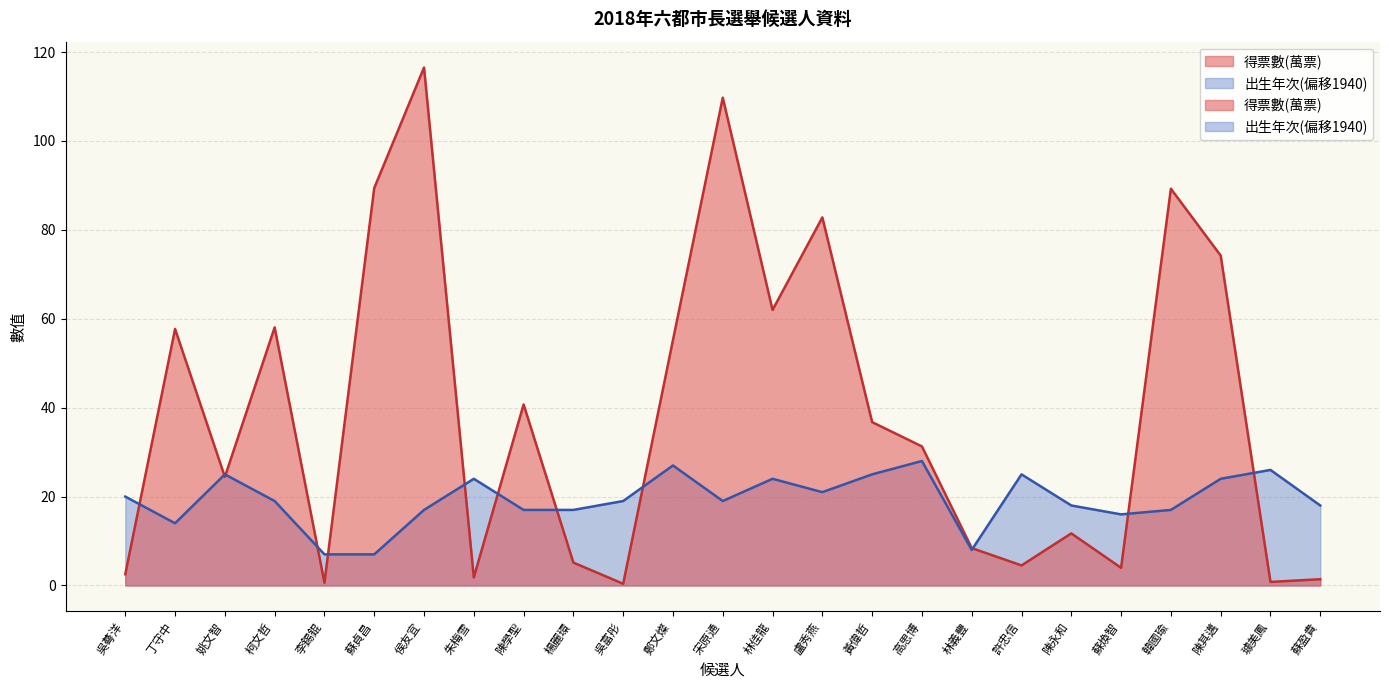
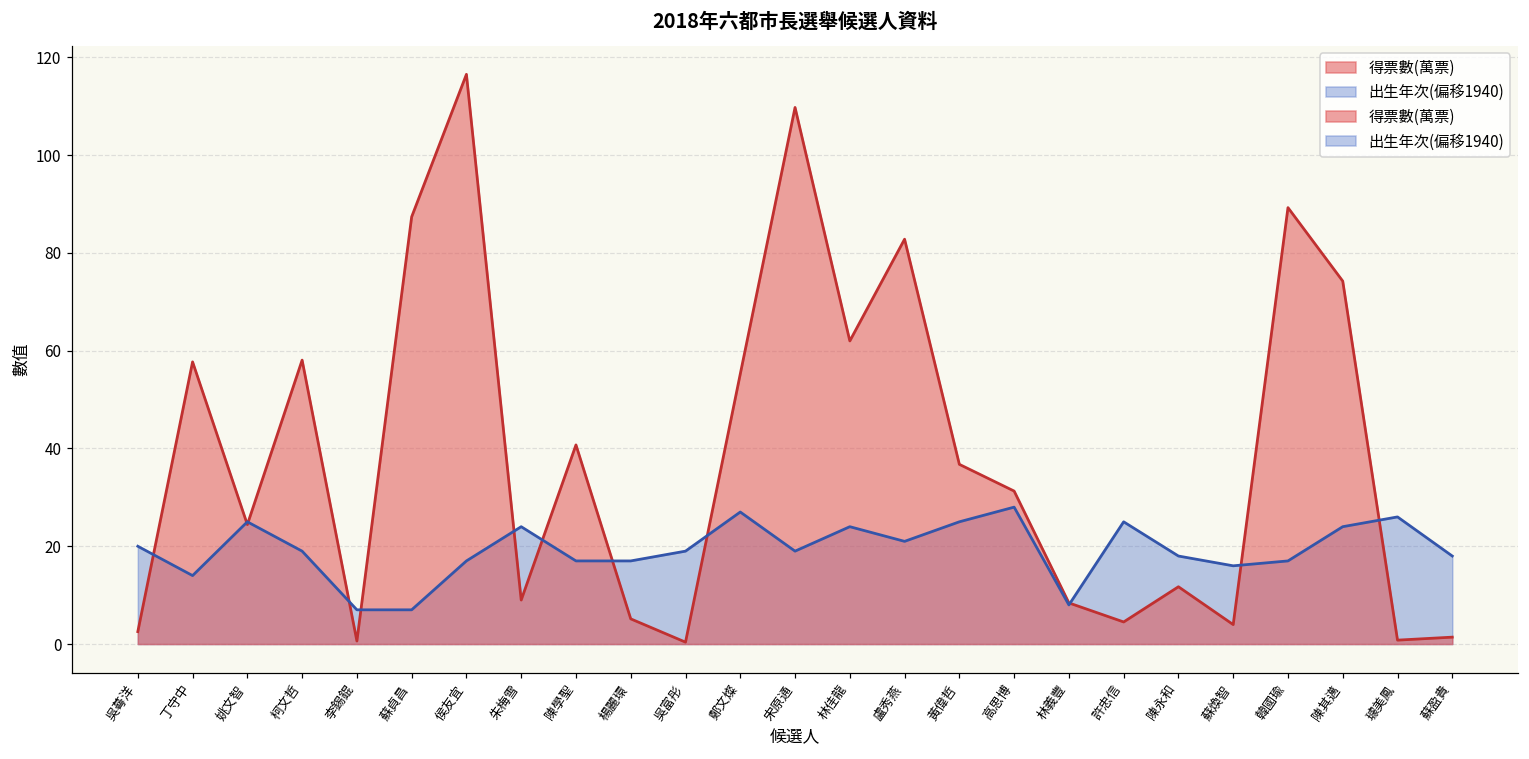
  {
    "得票數(萬票)": {
      "吳蕚洋": 3,
      "丁守中": 58,
      "柯文哲": 58,
      "李錫錕": 1,
-     "蘇貞昌": 89,
+     "蘇貞昌": 87,
      "侯友宜": 117,
-     "朱梅雪": 2,
+     "朱梅雪": 9,
      "陳學聖": 41,
      "楊麗環": 5,
      "吳富彤": 0,
      "鄭文燦": 55,
      "宋原通": 110,
      "林佳龍": 62,
      "盧秀燕": 83,
      "黃偉哲": 37,
      "高思博": 31,
      "許忠信": 5,
      "陳永和": 12,
      "蘇煥智": 4,
      "韓國瑜": 89,
      "陳其邁": 74,
      "璩美鳳": 1,
      "蘇盈貴": 1
    },
    "出生年次(偏移1940)": {
      "吳蕚洋": 20,
      "丁守中": 14,
      "柯文哲": 19,
      "李錫錕": 7,
      "蘇貞昌": 7,
      "侯友宜": 17,
      "朱梅雪": 24,
      "陳學聖": 17,
      "楊麗環": 17,
      "吳富彤": 19,
      "鄭文燦": 27,
      "宋原通": 19,
      "林佳龍": 24,
      "盧秀燕": 21,
      "黃偉哲": 25,
      "高思博": 28,
      "許忠信": 25,
      "陳永和": 18,
      "蘇煥智": 16,
      "韓國瑜": 17,
      "陳其邁": 24,
      "璩美鳳": 26,
      "蘇盈貴": 18
    }
  }
